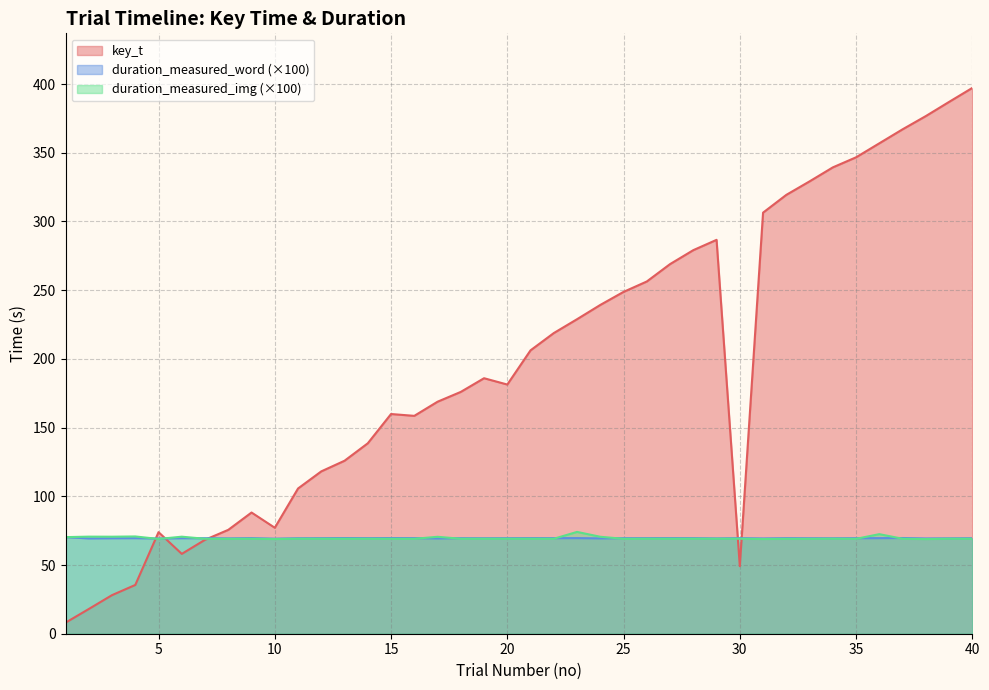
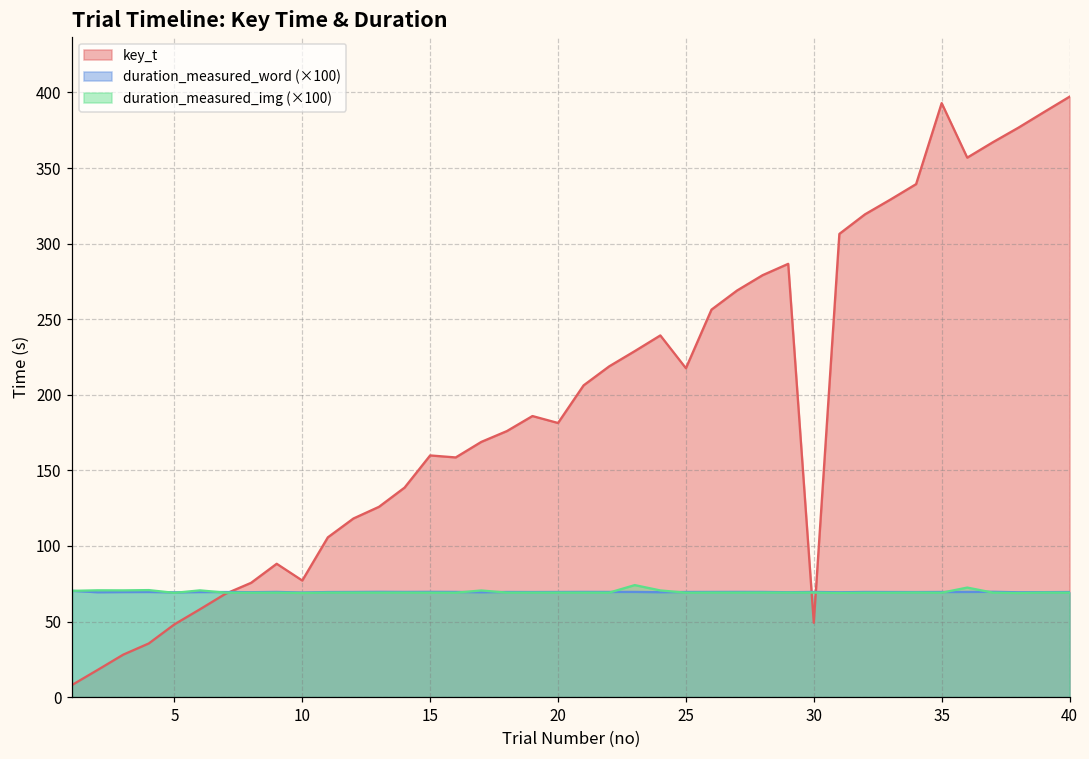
  {
    "key_t": {
-     "5": 74,
+     "5": 48,
      "10": 77,
      "15": 160,
      "20": 181,
-     "25": 249,
+     "25": 218,
      "30": 49,
-     "35": 347,
+     "35": 393,
      "40": 397
    }
  }
